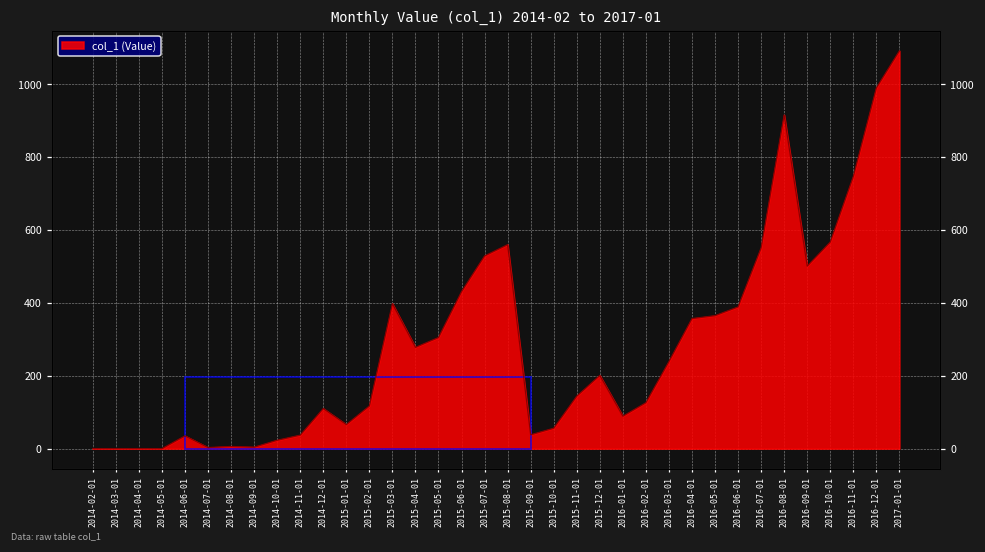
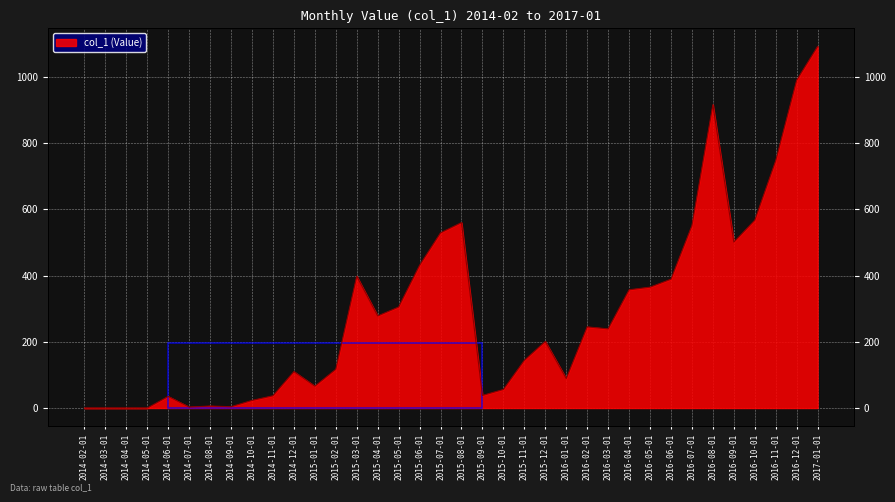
  {
    "2014-02-01": 0,
    "2014-03-01": 0,
    "2014-04-01": 0,
    "2014-05-01": 0,
    "2015-03-01": 400,
    "2015-04-01": 280,
    "2015-05-01": 310,
    "2015-06-01": 430,
    "2015-07-01": 530,
    "2015-08-01": 560,
    "2015-10-01": 60,
    "2015-11-01": 140,
    "2015-12-01": 200,
    "2016-01-01": 90,
-   "2016-02-01": 130,
+   "2016-02-01": 250,
    "2016-03-01": 240,
    "2016-04-01": 360,
    "2016-05-01": 370,
    "2016-06-01": 390,
    "2016-07-01": 550,
    "2016-08-01": 920,
    "2016-09-01": 500,
    "2016-10-01": 570,
    "2016-11-01": 750,
    "2016-12-01": 990,
    "2017-01-01": 1090
  }
